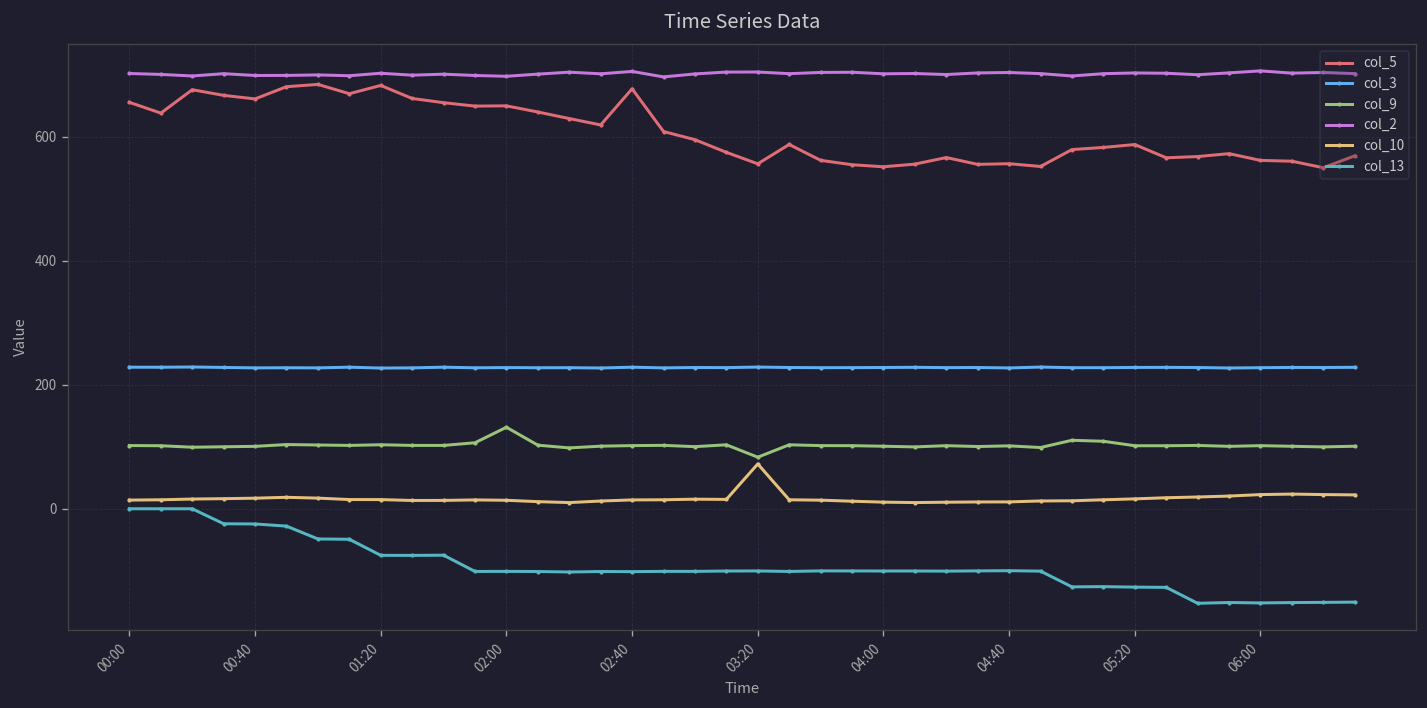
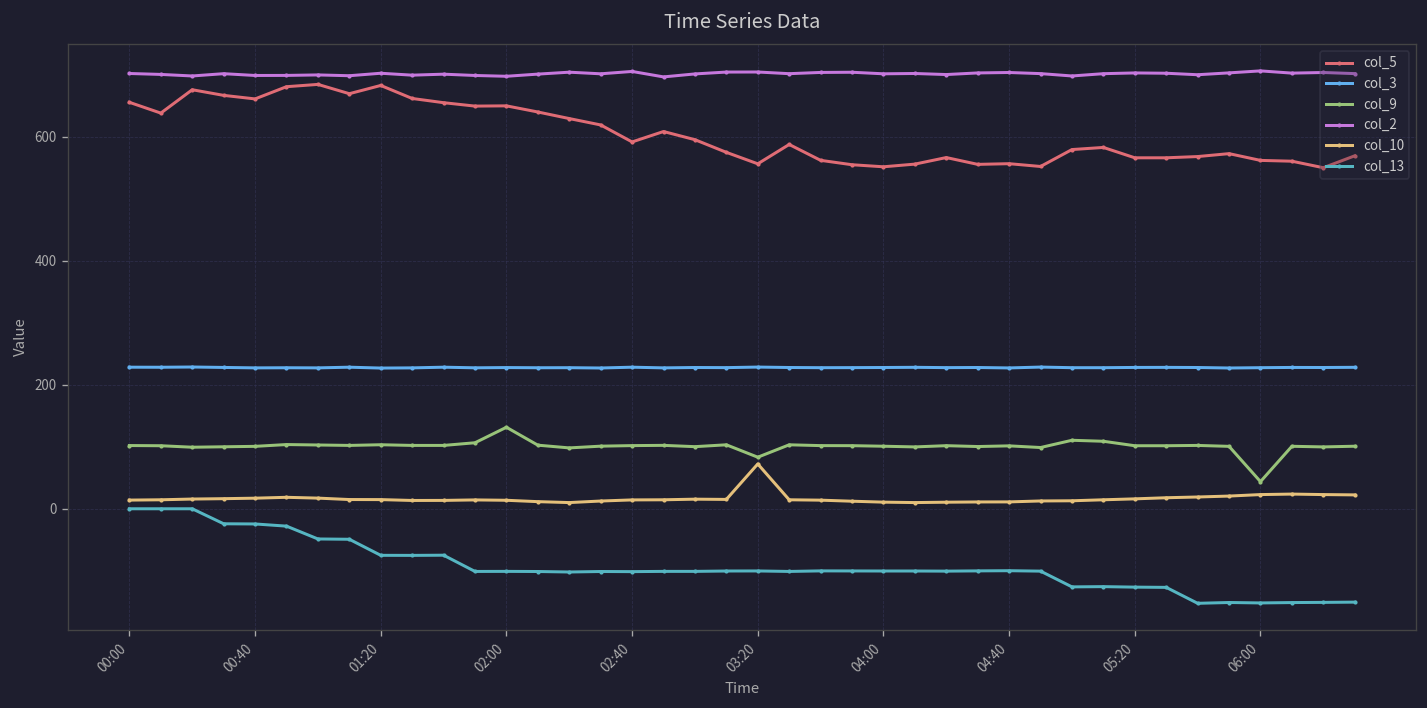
  {
    "col_5": {
      "00:00": 660,
      "00:40": 660,
      "01:20": 680,
      "02:00": 650,
-     "02:40": 680,
+     "02:40": 590,
      "03:20": 560,
      "04:00": 550,
      "04:40": 560,
-     "05:20": 590,
+     "05:20": 570,
      "06:00": 560
    },
    "col_9": {
      "00:00": 100,
      "00:40": 100,
      "01:20": 100,
      "02:00": 130,
      "02:40": 100,
      "03:20": 80,
      "04:00": 100,
      "04:40": 100,
      "05:20": 100,
-     "06:00": 100
+     "06:00": 40
    },
    "col_2": {
      "00:00": 700,
      "00:40": 700,
      "01:20": 700,
      "02:00": 700,
      "02:40": 710,
      "03:20": 700,
      "04:00": 700,
      "04:40": 700,
      "05:20": 700,
      "06:00": 710
    },
    "col_10": {
      "00:00": 10,
      "00:40": 20,
      "01:20": 10,
      "02:00": 10,
      "02:40": 10,
      "03:20": 70,
      "04:00": 10,
      "04:40": 10,
      "05:20": 20,
      "06:00": 20
    }
  }
